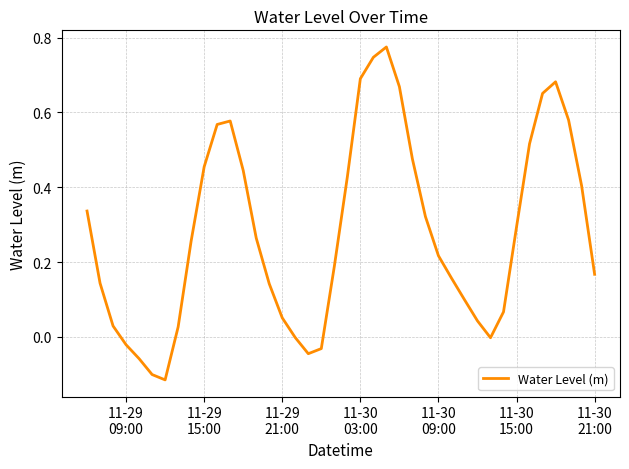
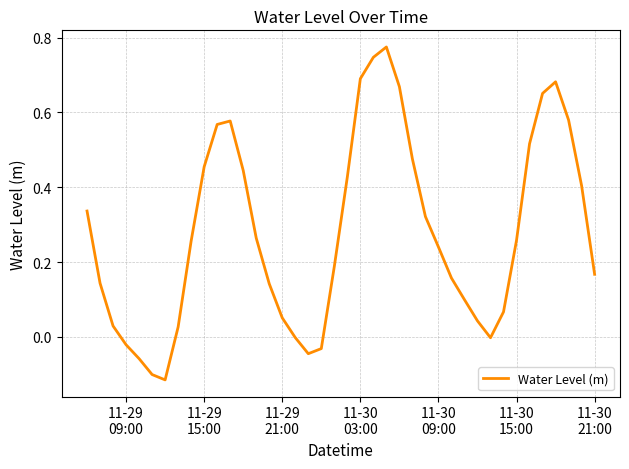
  {
    "11-29 09:00": -0.02,
    "11-29 15:00": 0.45,
    "11-29 21:00": 0.05,
    "11-30 03:00": 0.69,
-   "11-30 09:00": 0.22,
-   "11-30 15:00": 0.29,
+   "11-30 09:00": 0.24,
+   "11-30 15:00": 0.26,
    "11-30 21:00": 0.17
  }
